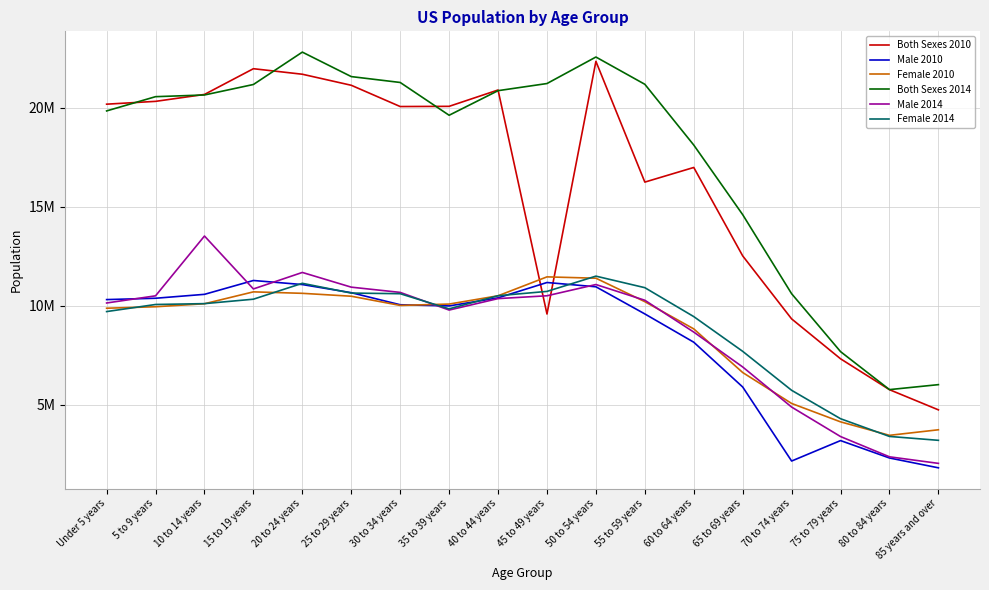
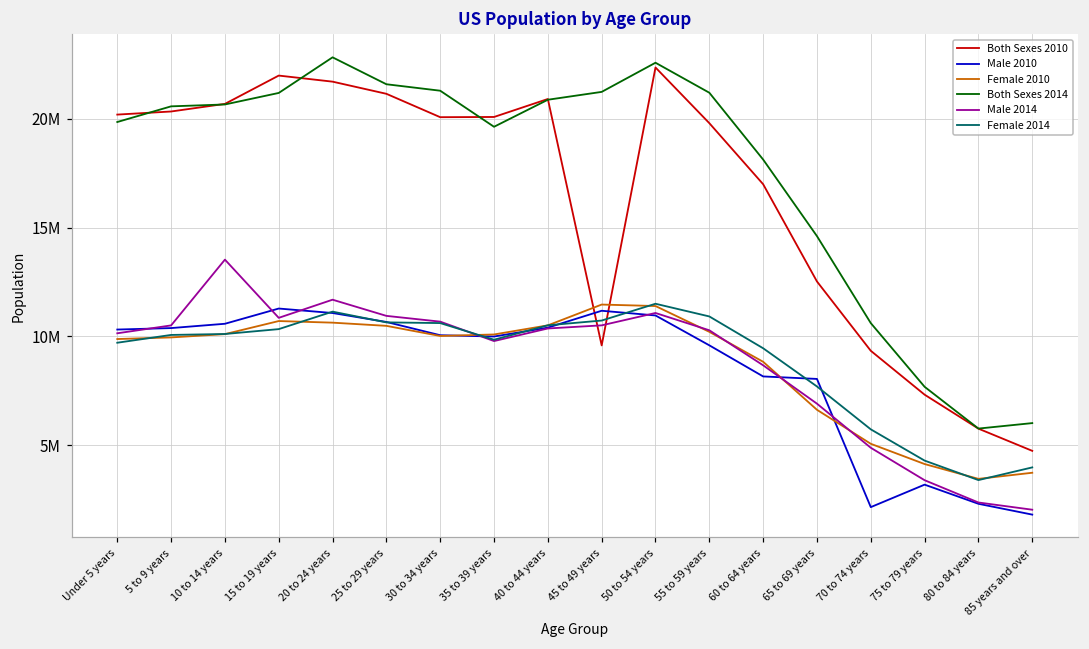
  {
    "Both Sexes 2010": {
      "Under 5 years": 20200000,
      "5 to 9 years": 20300000,
      "15 to 19 years": 22000000,
      "20 to 24 years": 21700000,
      "25 to 29 years": 21100000,
      "30 to 34 years": 20100000,
      "35 to 39 years": 20100000,
      "45 to 49 years": 9600000,
      "50 to 54 years": 22400000,
-     "55 to 59 years": 16300000,
+     "55 to 59 years": 19800000,
      "60 to 64 years": 17000000,
      "65 to 69 years": 12500000,
      "70 to 74 years": 9300000,
      "75 to 79 years": 7300000,
      "85 years and over": 4700000
    },
    "Male 2010": {
      "Under 5 years": 10300000,
      "10 to 14 years": 10600000,
      "15 to 19 years": 11300000,
      "45 to 49 years": 11200000,
      "55 to 59 years": 9600000,
      "60 to 64 years": 8200000,
-     "65 to 69 years": 5900000,
+     "65 to 69 years": 8000000,
      "70 to 74 years": 2200000,
      "75 to 79 years": 3200000,
      "85 years and over": 1800000
    },
    "Female 2010": {
      "Under 5 years": 9900000,
      "15 to 19 years": 10700000,
      "20 to 24 years": 10600000,
      "25 to 29 years": 10500000,
      "45 to 49 years": 11500000,
      "60 to 64 years": 8800000,
      "65 to 69 years": 6600000,
      "70 to 74 years": 5100000,
      "75 to 79 years": 4100000,
      "85 years and over": 3700000
    },
    "Both Sexes 2014": {
      "Under 5 years": 19800000,
      "5 to 9 years": 20600000,
      "15 to 19 years": 21200000,
      "20 to 24 years": 22800000,
      "25 to 29 years": 21600000,
      "30 to 34 years": 21300000,
      "35 to 39 years": 19600000,
      "45 to 49 years": 21200000,
      "50 to 54 years": 22600000,
      "55 to 59 years": 21200000,
      "60 to 64 years": 18100000,
      "65 to 69 years": 14600000,
      "70 to 74 years": 10600000,
      "75 to 79 years": 7700000,
      "85 years and over": 6000000
    },
    "Male 2014": {
      "Under 5 years": 10100000,
      "10 to 14 years": 13500000,
      "15 to 19 years": 10900000,
      "20 to 24 years": 11700000,
      "25 to 29 years": 10900000,
      "45 to 49 years": 10500000,
      "60 to 64 years": 8700000,
      "65 to 69 years": 6900000,
      "70 to 74 years": 4900000,
      "75 to 79 years": 3400000,
      "85 years and over": 2000000
    },
    "Female 2014": {
      "Under 5 years": 9700000,
      "15 to 19 years": 10300000,
      "45 to 49 years": 10700000,
      "55 to 59 years": 10900000,
      "60 to 64 years": 9500000,
      "65 to 69 years": 7700000,
      "70 to 74 years": 5700000,
      "75 to 79 years": 4300000,
-     "85 years and over": 3200000
+     "85 years and over": 4000000
    }
  }
